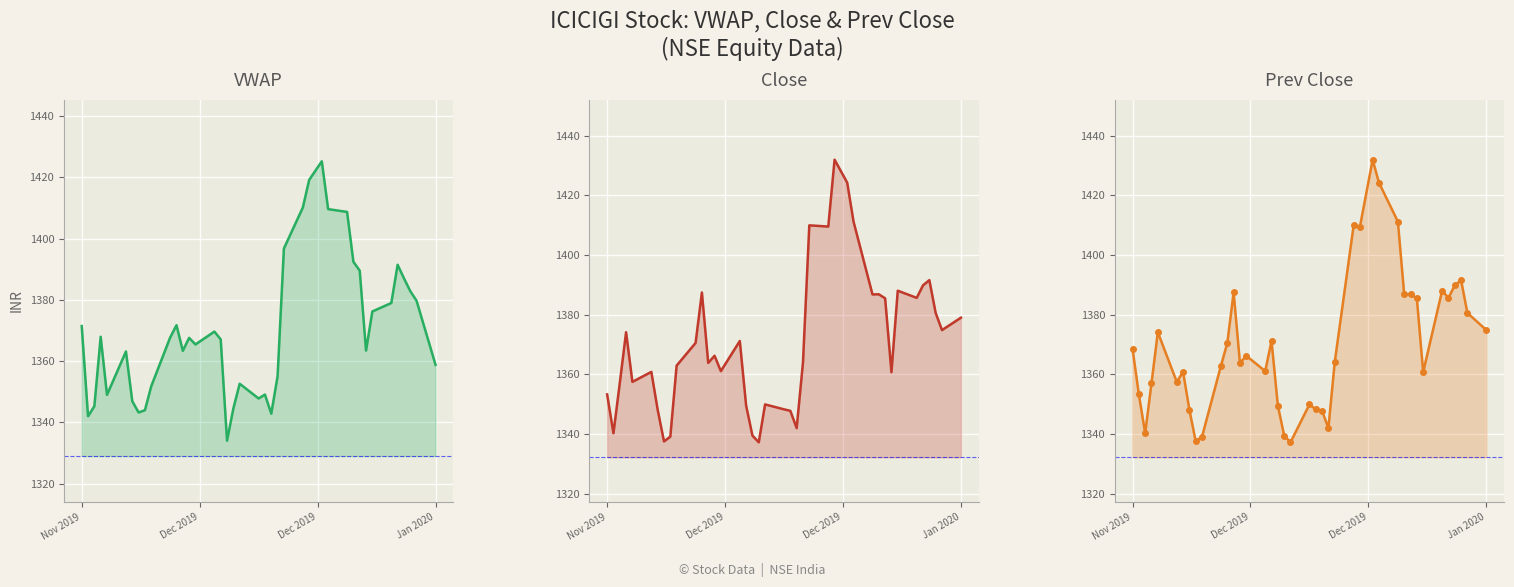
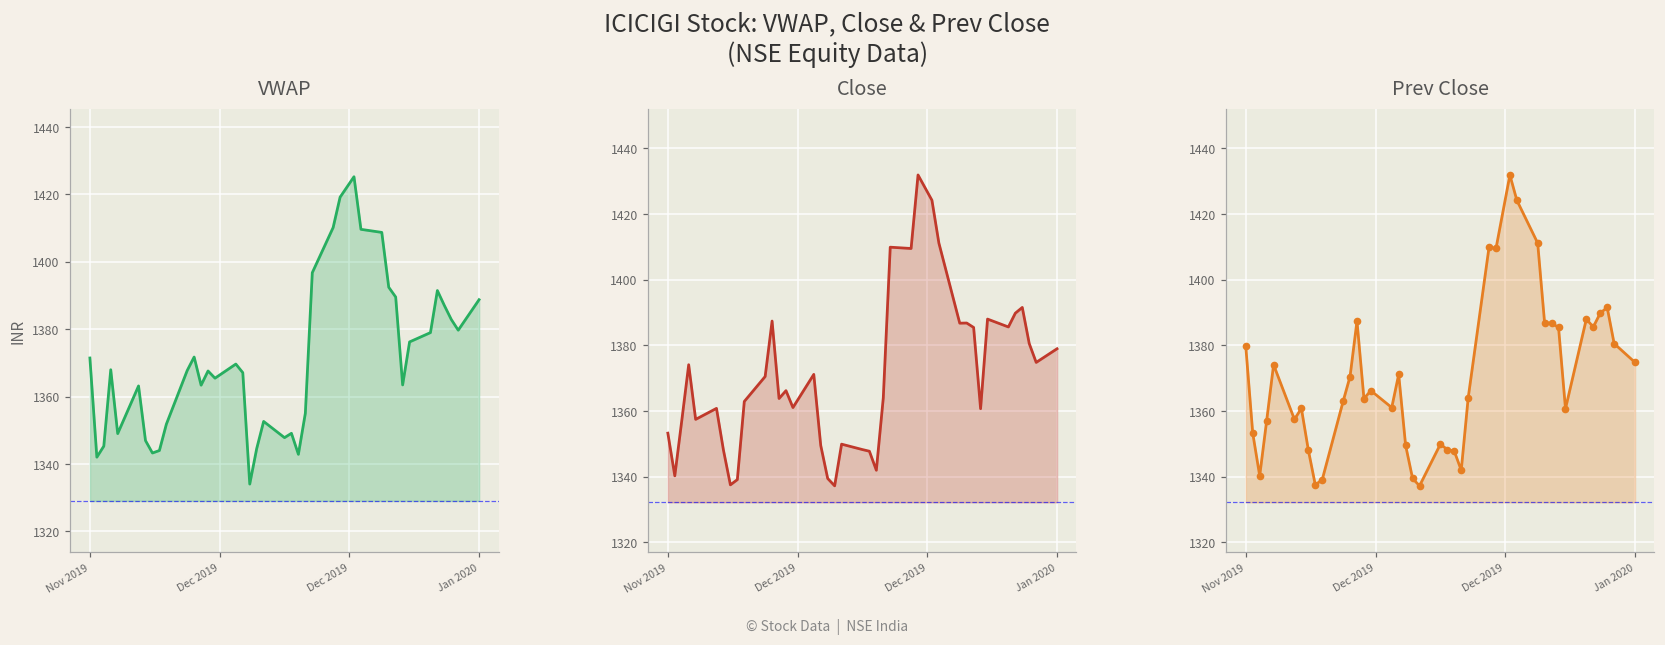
  {
    "VWAP": {
      "Nov 2019": 1371,
-     "Jan 2020": 1359
+     "Jan 2020": 1389
    },
    "Close": {
      "Nov 2019": 1353,
      "Jan 2020": 1379
    },
    "Prev Close": {
-     "Nov 2019": 1369,
+     "Nov 2019": 1380,
      "Jan 2020": 1375
    }
  }
